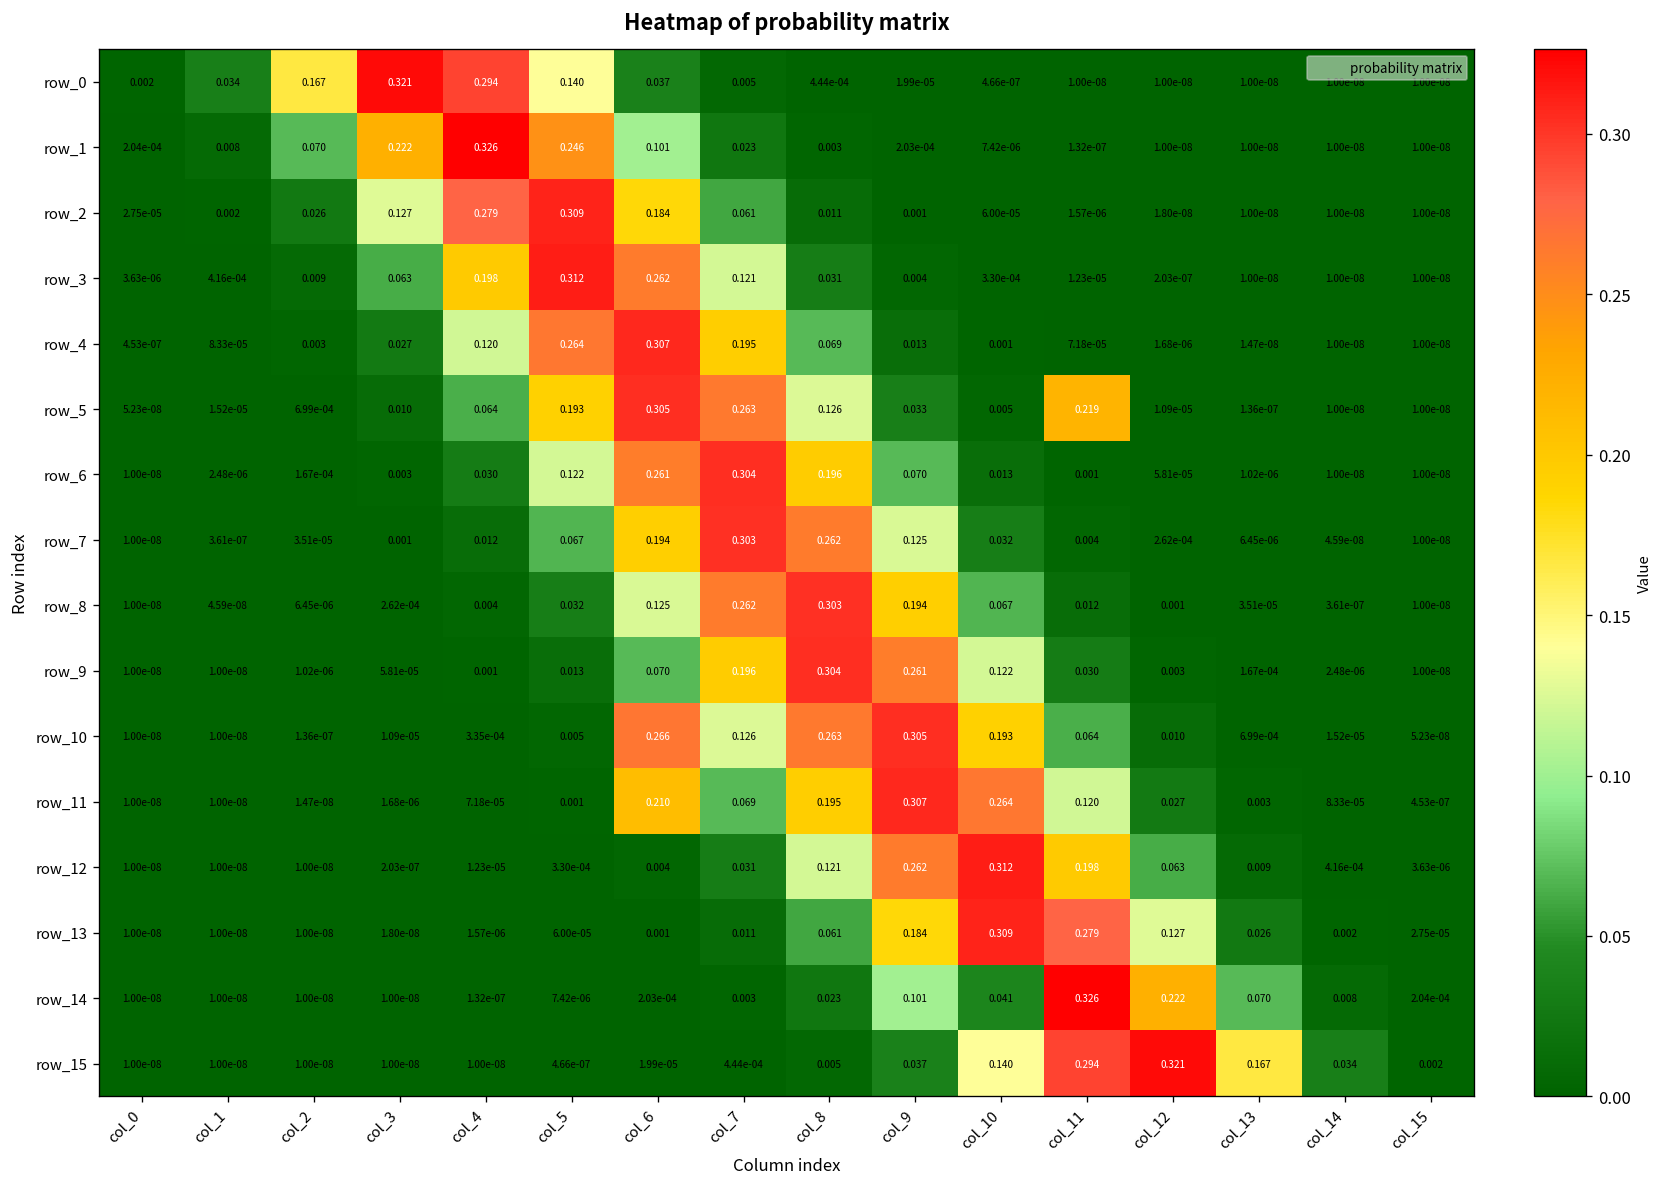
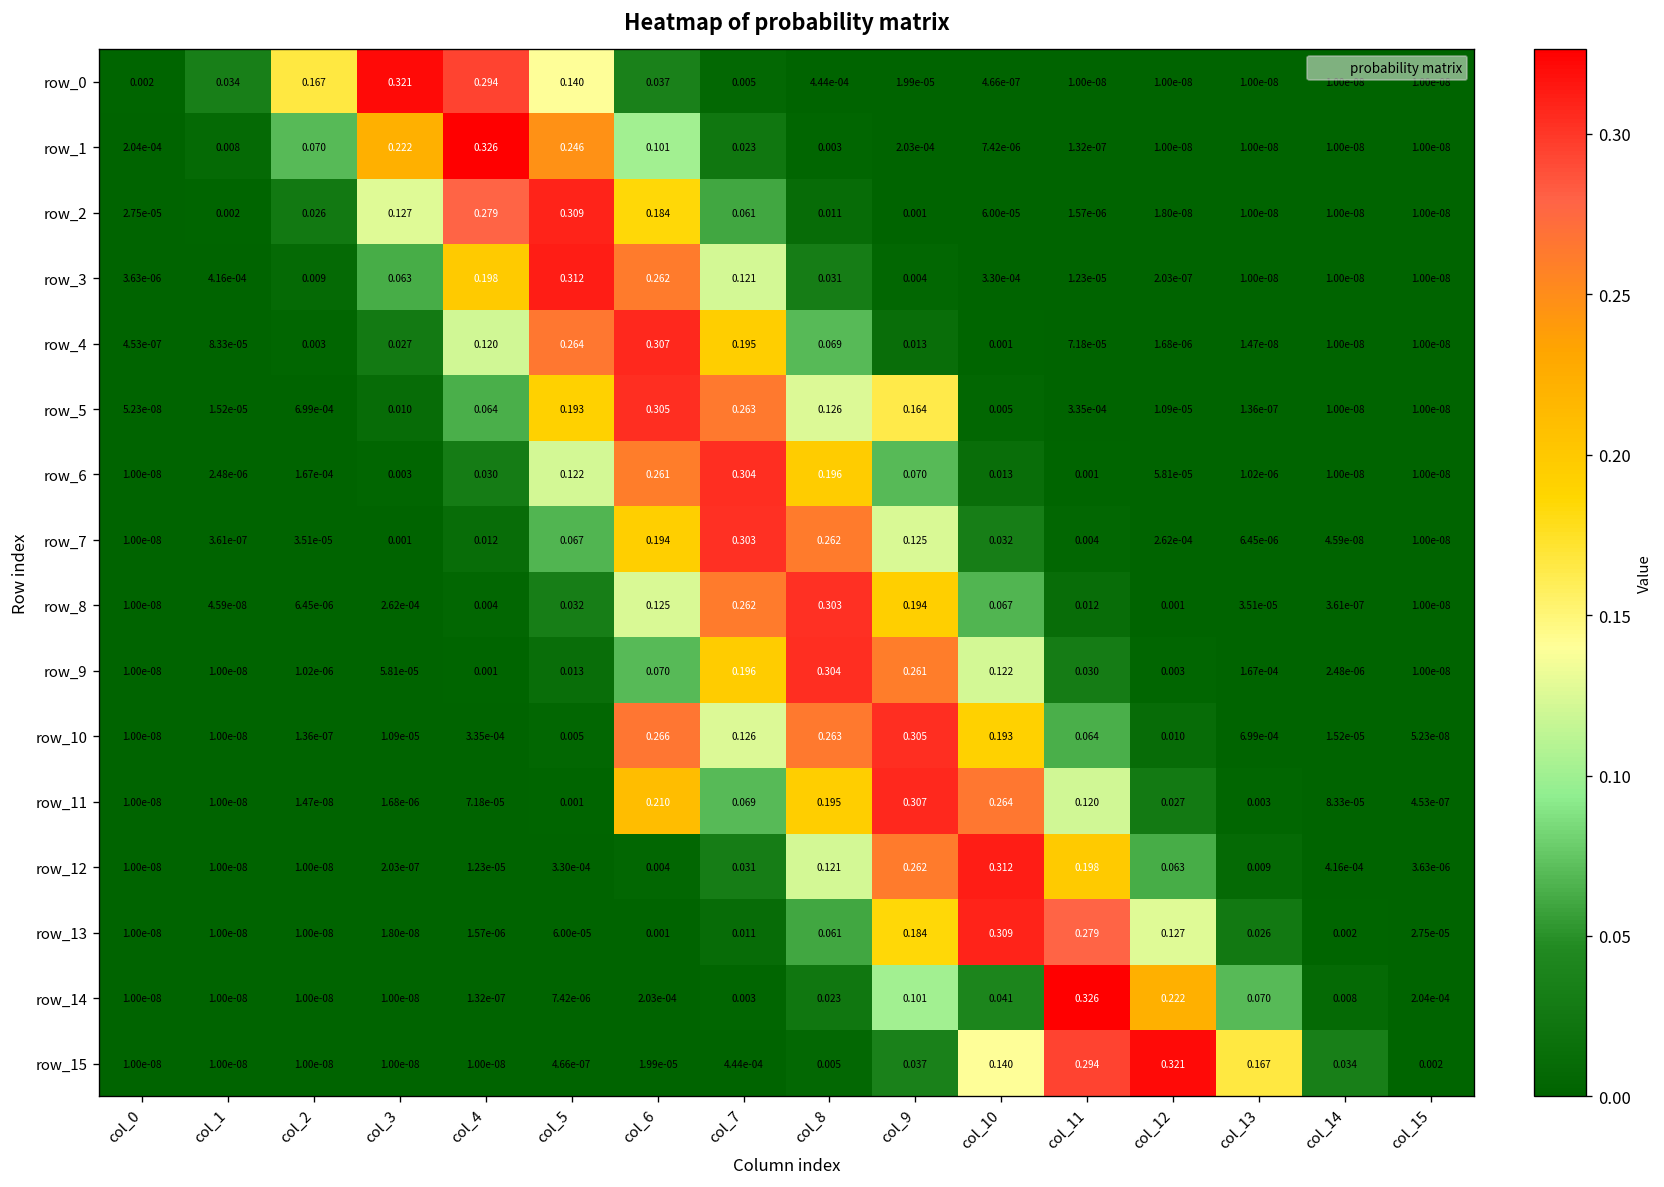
  {
    "row_5": {
      "col_0": "5.23e-08",
      "col_1": "1.52e-05",
      "col_2": "6.99e-04",
      "col_3": "0.010",
      "col_4": "0.064",
      "col_5": "0.193",
      "col_6": "0.305",
      "col_7": "0.263",
      "col_8": "0.126",
-     "col_9": "0.033",
+     "col_9": "0.164",
      "col_10": "0.005",
-     "col_11": "0.219",
+     "col_11": "3.35e-04",
      "col_12": "1.09e-05",
      "col_13": "1.36e-07",
      "col_14": "1.00e-08",
      "col_15": "1.00e-08"
    }
  }
